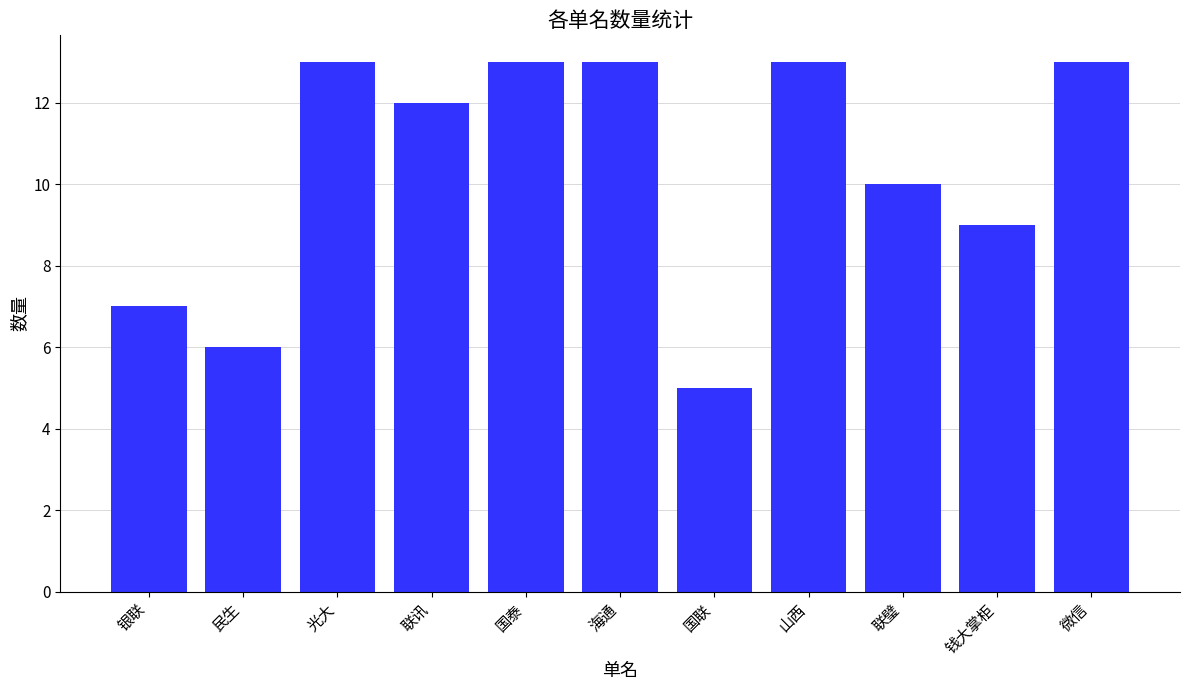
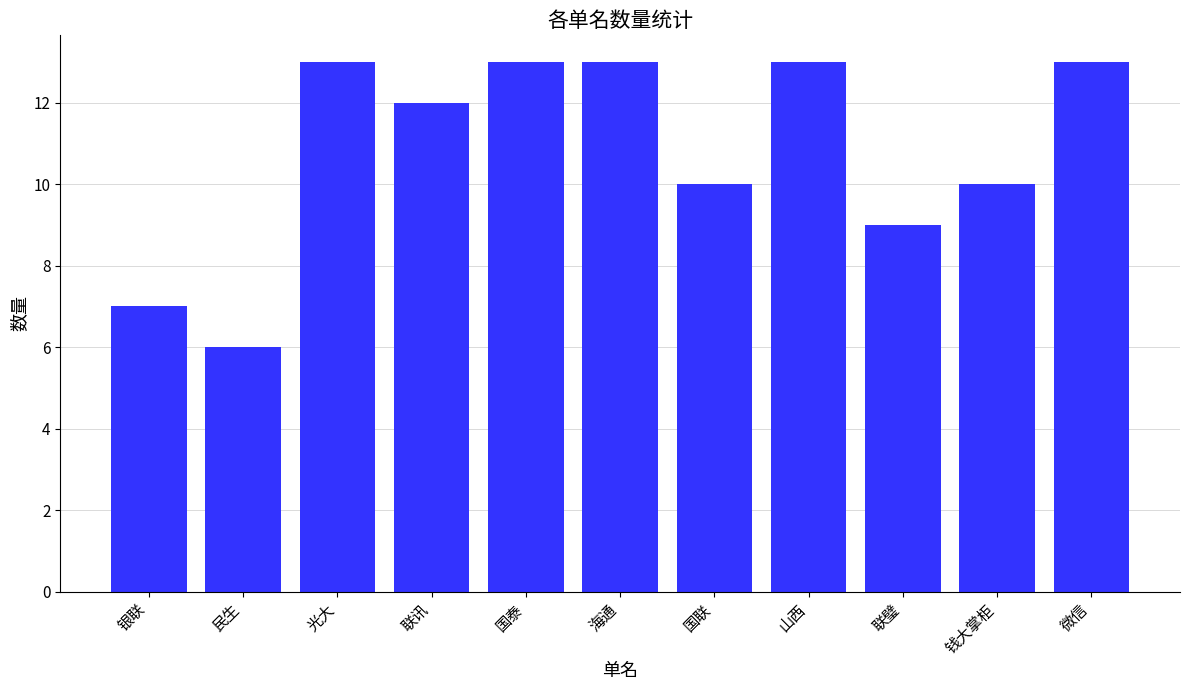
  {
    "银联": 7,
    "民生": 6,
    "光大": 13,
    "联讯": 12,
    "国泰": 13,
    "海通": 13,
-   "国联": 5,
+   "国联": 10,
    "山西": 13,
-   "联璧": 10,
-   "钱大掌柜": 9,
+   "联璧": 9,
+   "钱大掌柜": 10,
    "微信": 13
  }
